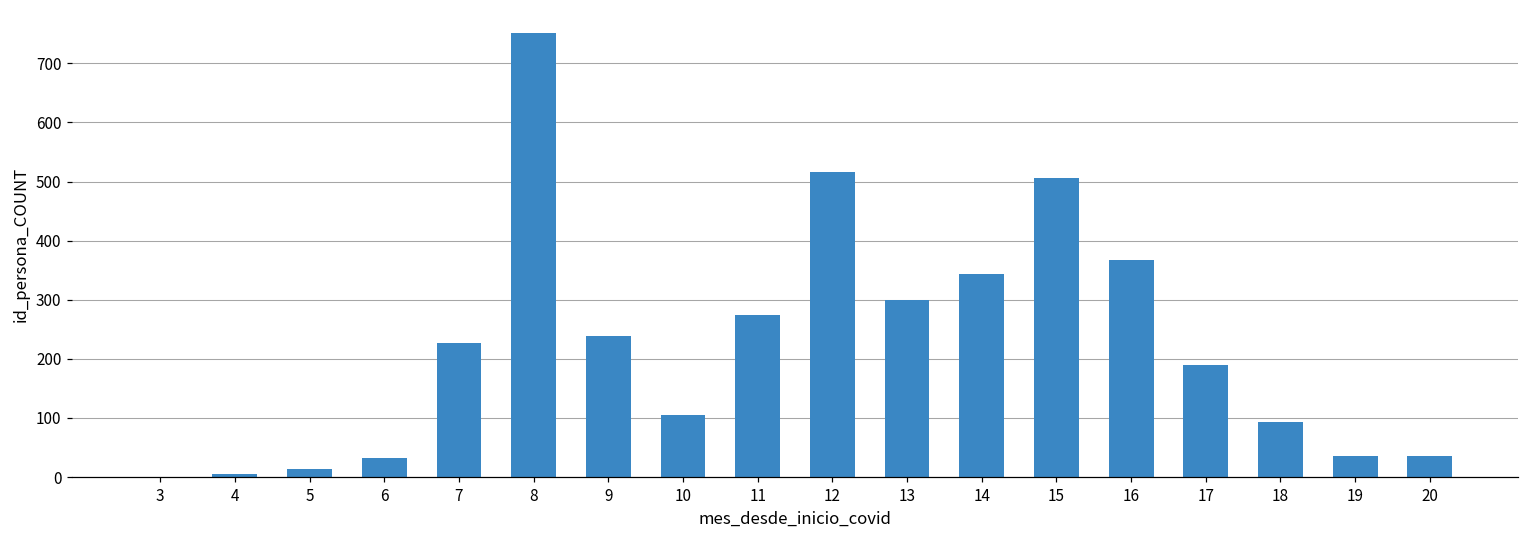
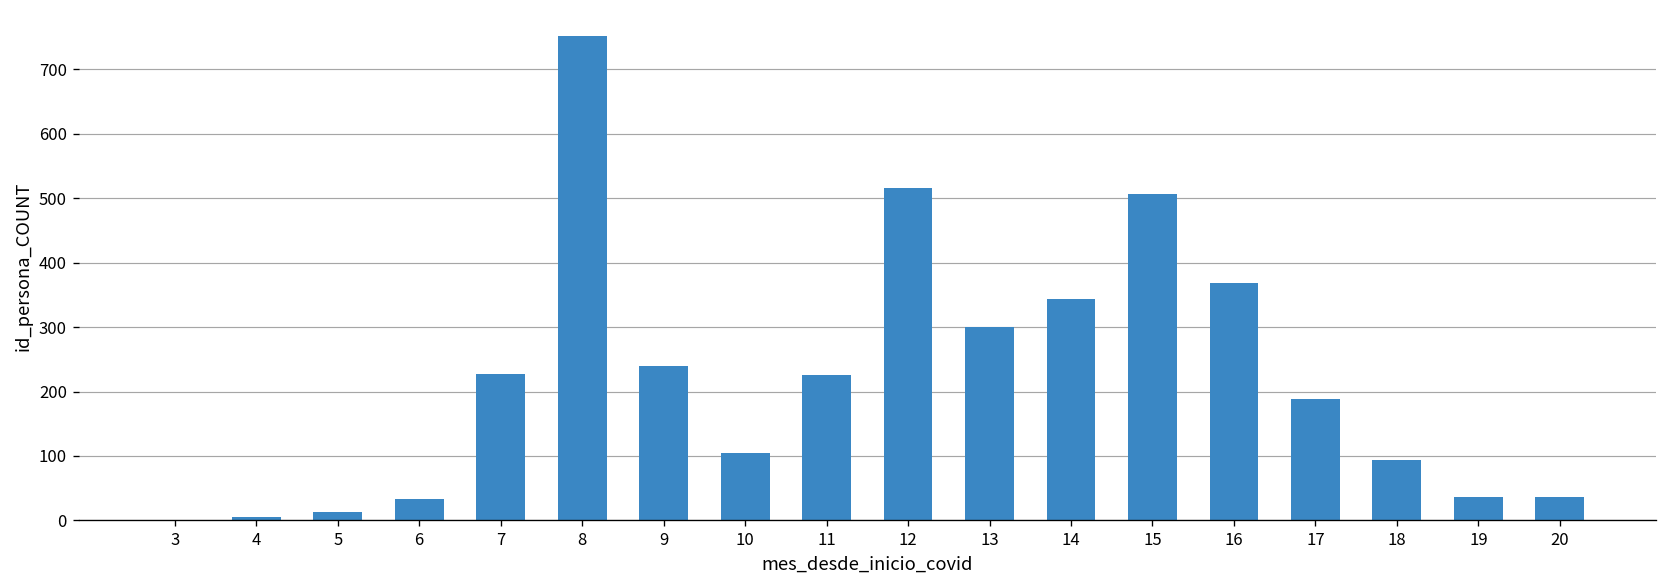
  {
    "4": 10,
    "5": 10,
    "6": 30,
    "7": 230,
    "8": 750,
    "9": 240,
    "10": 110,
-   "11": 280,
+   "11": 230,
    "12": 520,
    "13": 300,
    "14": 340,
    "15": 510,
    "16": 370,
    "17": 190,
    "18": 90,
    "19": 40,
    "20": 40
  }
